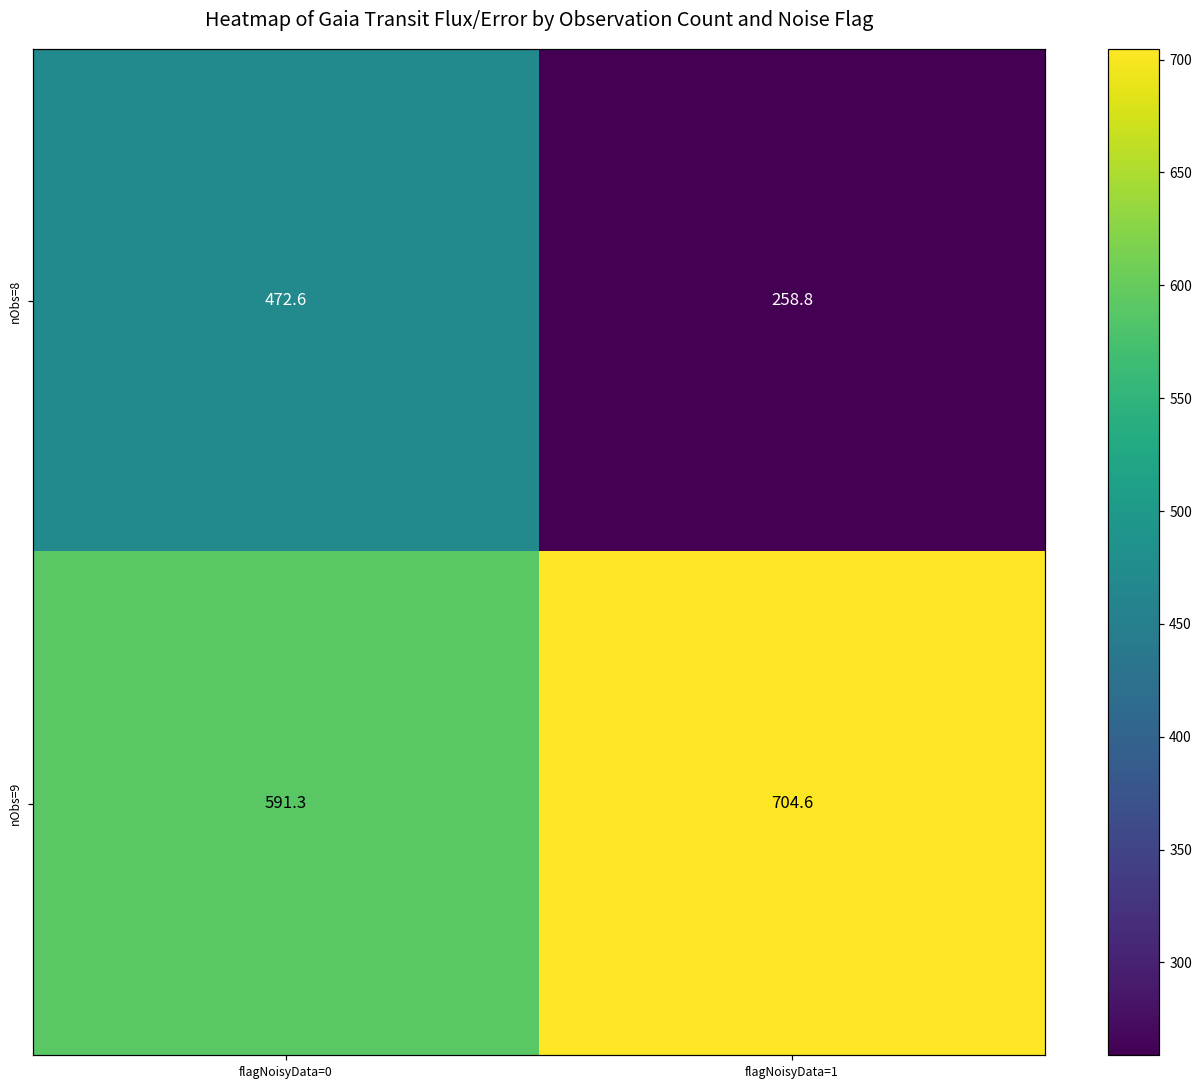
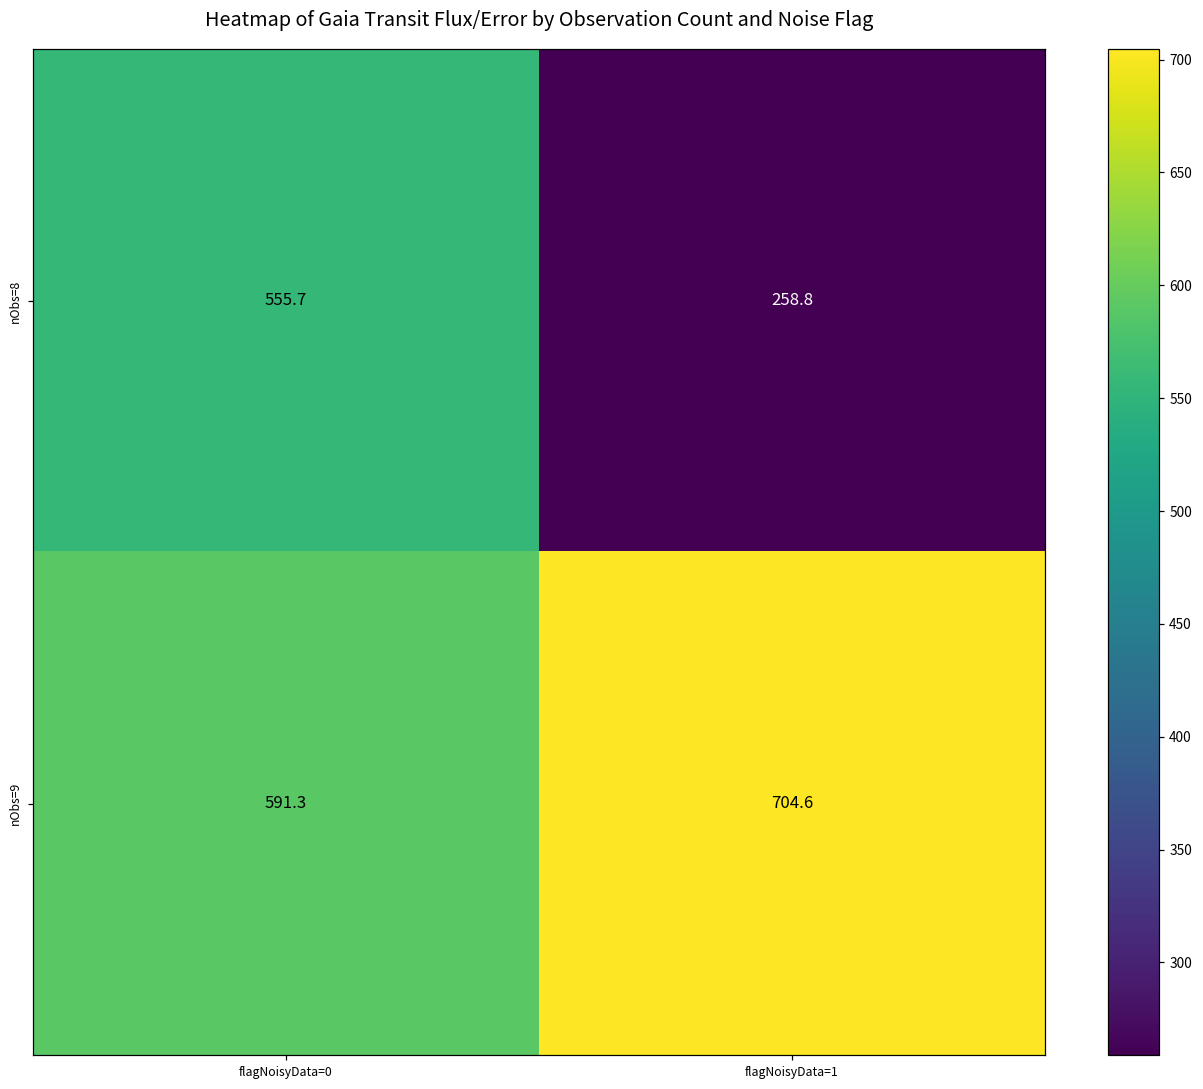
  {
    "nObs=8": {
-     "flagNoisyData=0": 472.6,
+     "flagNoisyData=0": 555.7,
      "flagNoisyData=1": 258.8
    },
    "nObs=9": {
      "flagNoisyData=0": 591.3,
      "flagNoisyData=1": 704.6
    }
  }
